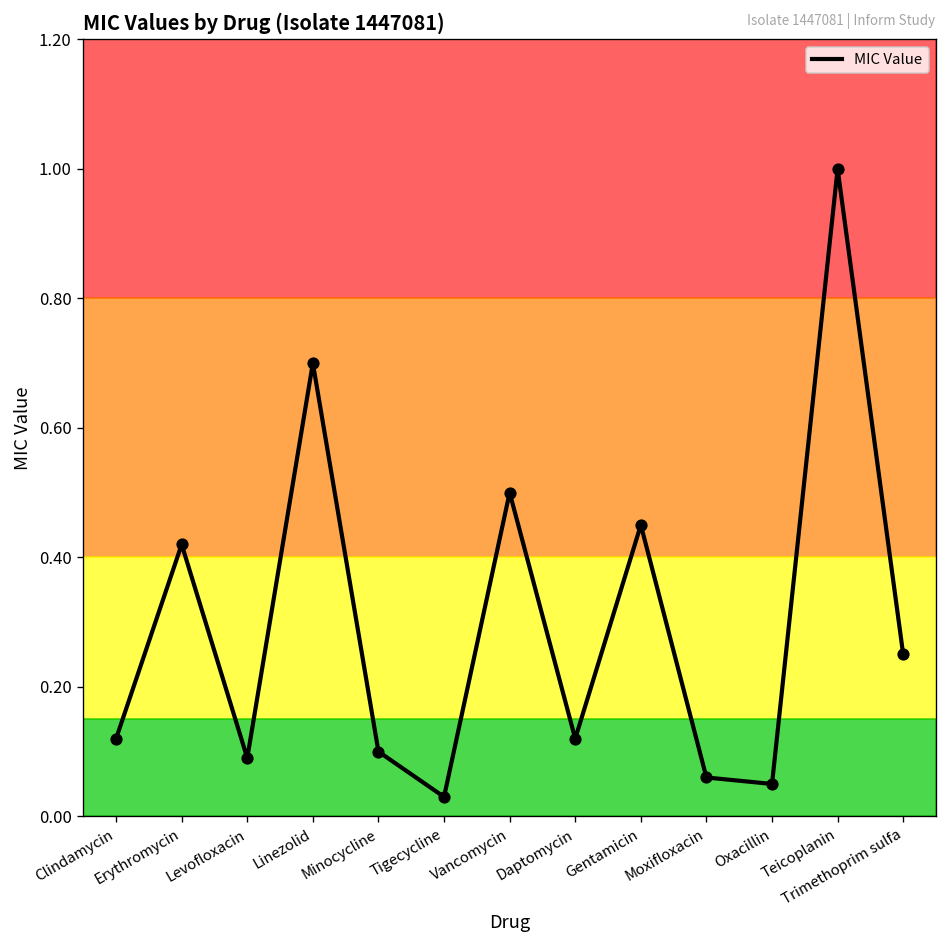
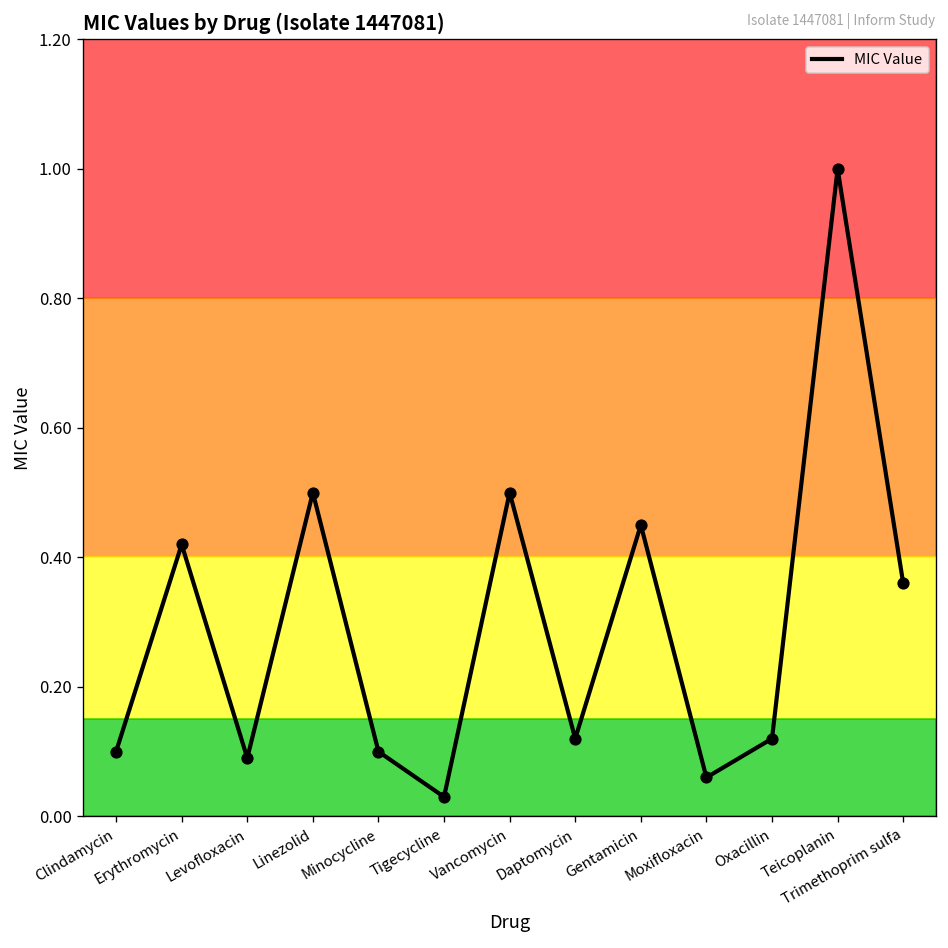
  {
    "MIC Value": {
-     "Clindamycin": 0.12,
+     "Clindamycin": 0.10,
      "Erythromycin": 0.42,
      "Levofloxacin": 0.09,
-     "Linezolid": 0.7,
+     "Linezolid": 0.5,
      "Minocycline": 0.10,
      "Tigecycline": 0.03,
      "Vancomycin": 0.50,
      "Daptomycin": 0.12,
      "Gentamicin": 0.45,
      "Moxifloxacin": 0.06,
-     "Oxacillin": 0.05,
+     "Oxacillin": 0.12,
      "Teicoplanin": 1.00,
-     "Trimethoprim sulfa": 0.25
+     "Trimethoprim sulfa": 0.36
    }
  }
